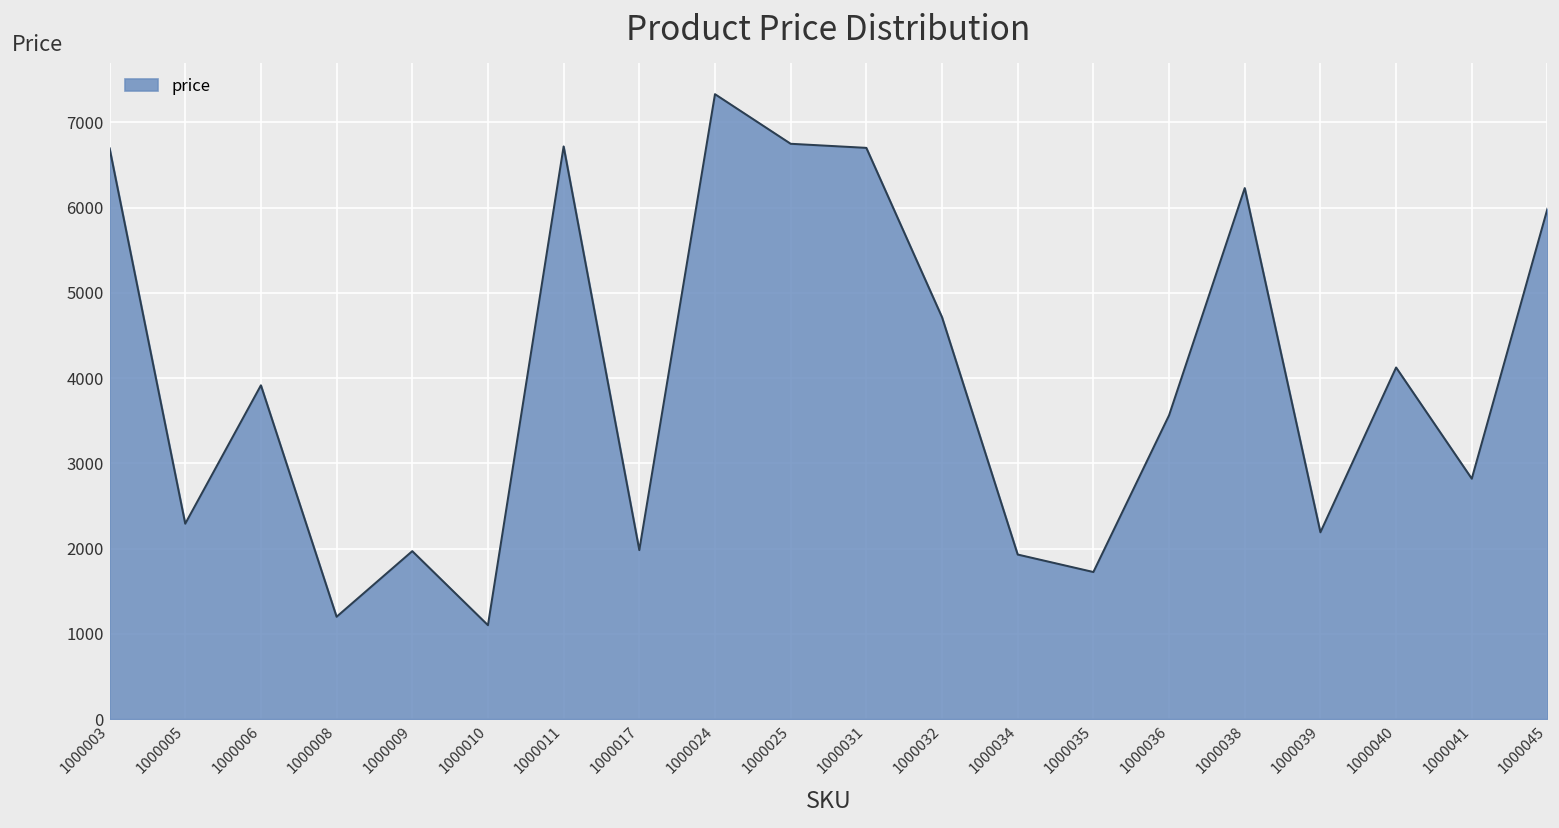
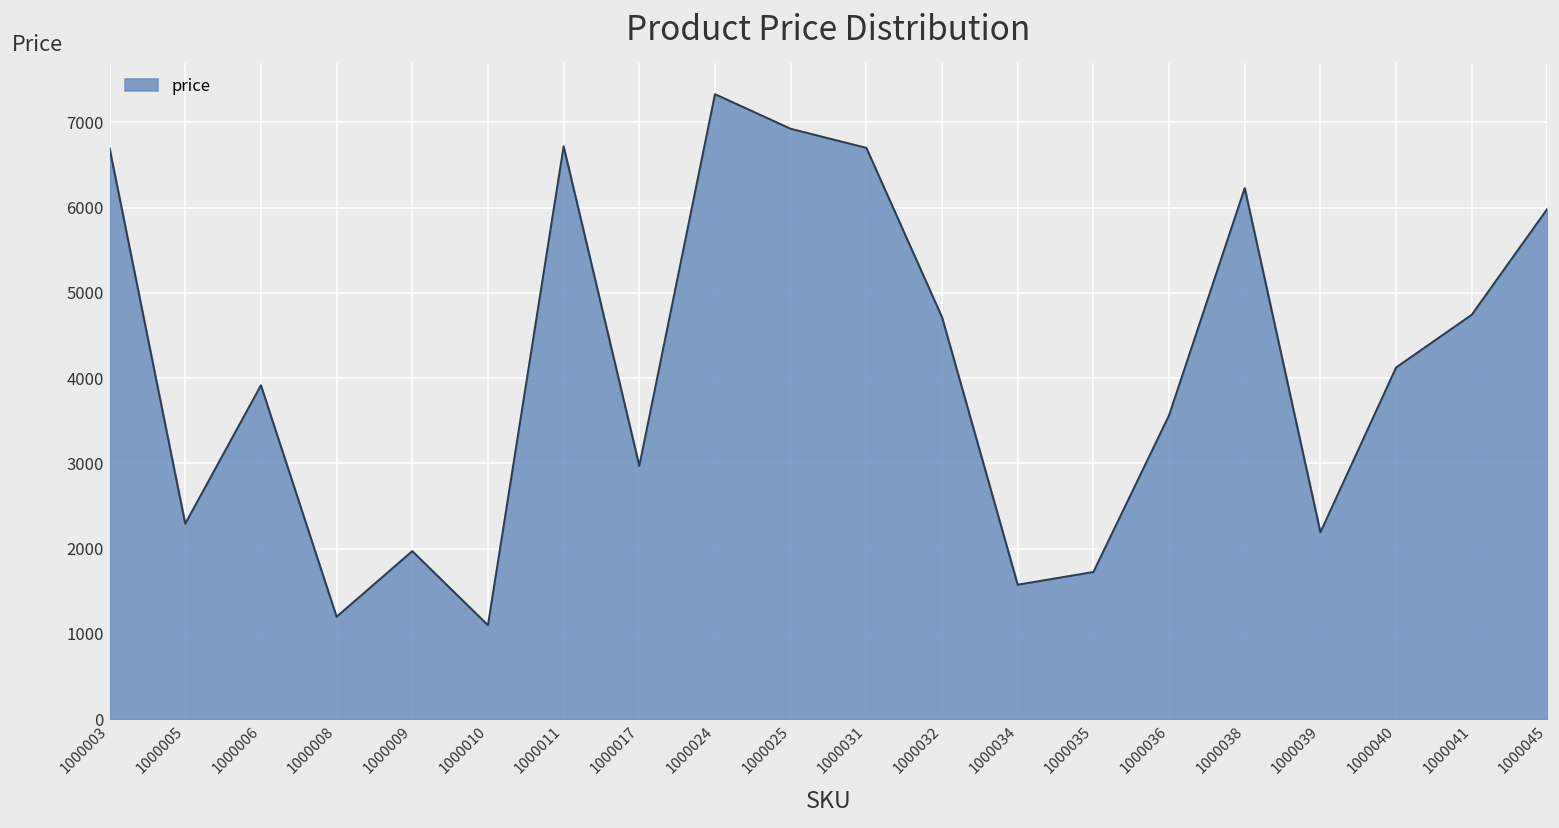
  {
    "1000003": 6700,
    "1000005": 2300,
    "1000006": 3900,
    "1000008": 1200,
    "1000009": 2000,
    "1000010": 1100,
    "1000011": 6700,
-   "1000017": 2000,
+   "1000017": 3000,
    "1000024": 7300,
-   "1000025": 6800,
+   "1000025": 6900,
    "1000031": 6700,
    "1000032": 4700,
-   "1000034": 1900,
+   "1000034": 1600,
    "1000035": 1700,
    "1000036": 3600,
    "1000038": 6200,
    "1000039": 2200,
    "1000040": 4100,
-   "1000041": 2800,
+   "1000041": 4700,
    "1000045": 6000
  }
